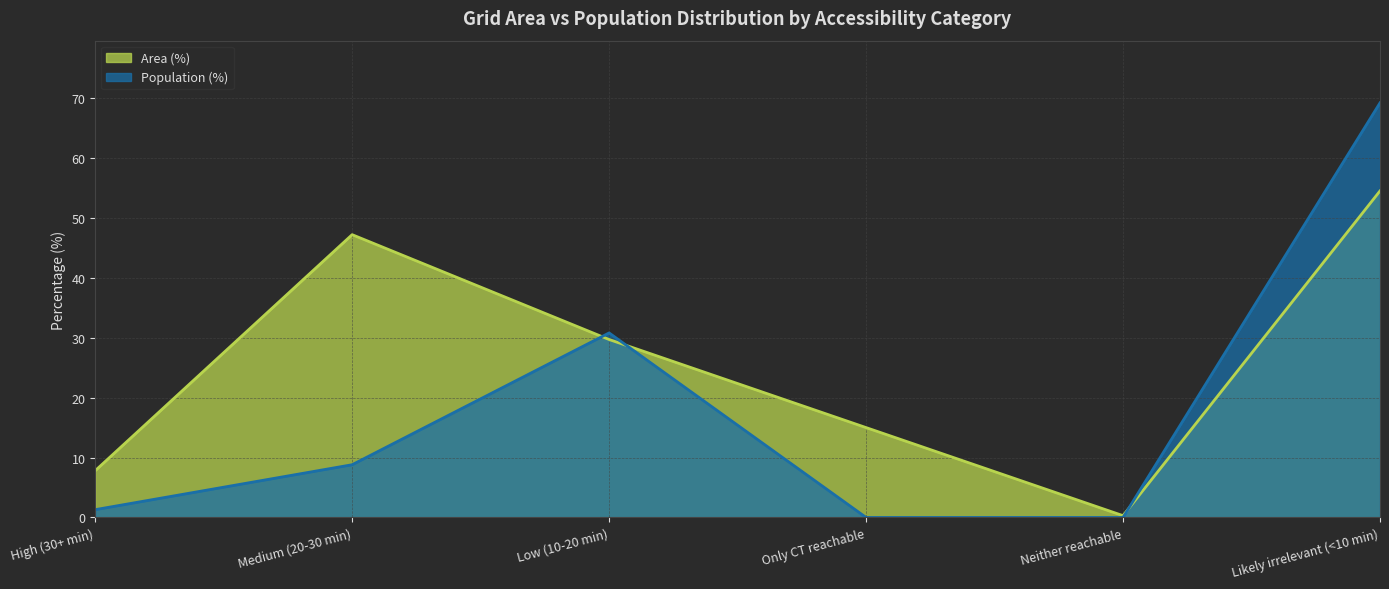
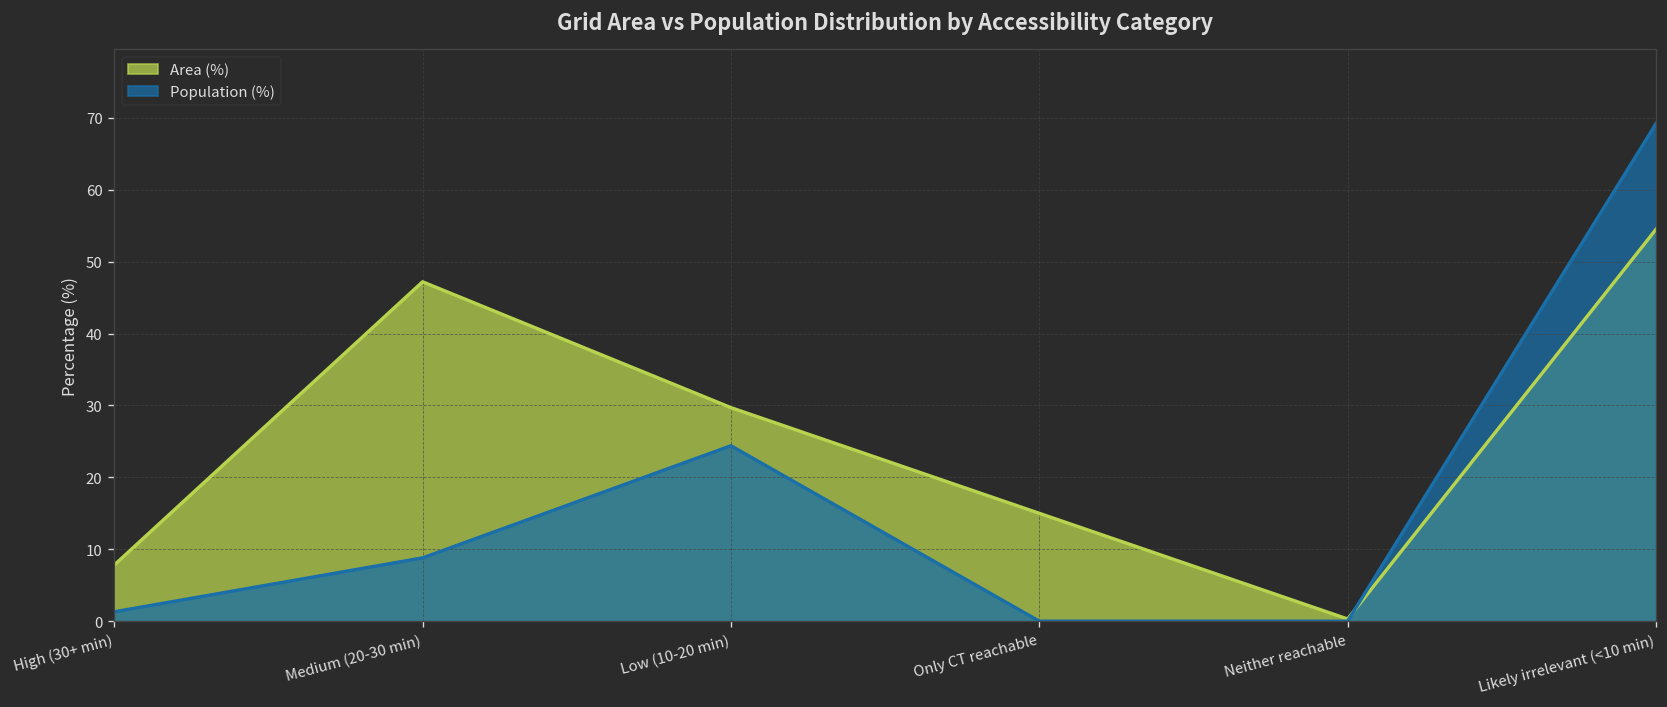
  {
    "Area (%)": {
      "High (30+ min)": 8,
      "Medium (20-30 min)": 47,
      "Low (10-20 min)": 30,
      "Only CT reachable": 15,
      "Likely irrelevant (<10 min)": 55
    },
    "Population (%)": {
      "High (30+ min)": 1,
      "Medium (20-30 min)": 9,
-     "Low (10-20 min)": 31,
+     "Low (10-20 min)": 24,
      "Only CT reachable": 0,
      "Likely irrelevant (<10 min)": 69
    }
  }
